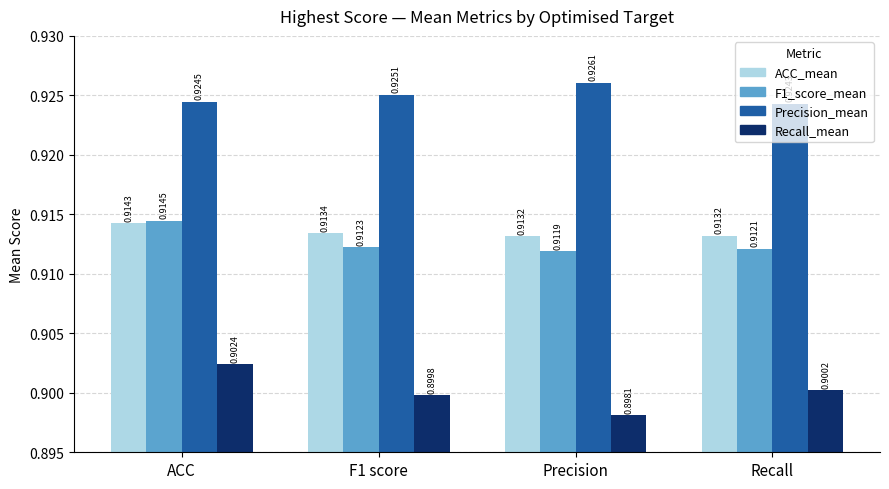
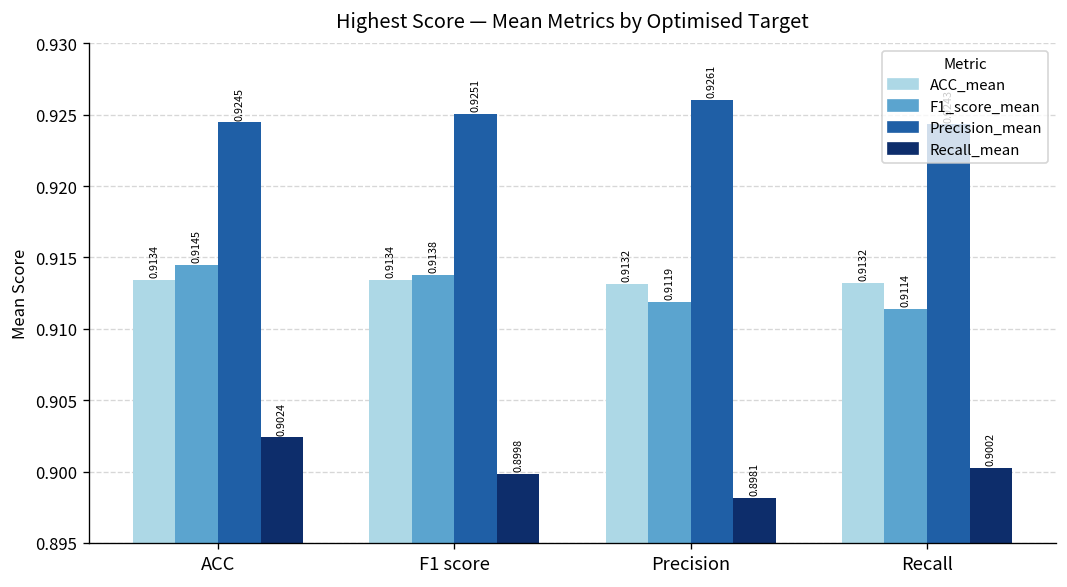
  {
    "ACC_mean": {
-     "ACC": 0.9143,
+     "ACC": 0.9134,
      "F1 score": 0.9134,
      "Precision": 0.9132,
      "Recall": 0.9132
    },
    "F1_score_mean": {
      "ACC": 0.9145,
-     "F1 score": 0.9123,
+     "F1 score": 0.9138,
      "Precision": 0.9119,
-     "Recall": 0.9121
+     "Recall": 0.9114
    },
    "Precision_mean": {
      "ACC": 0.9245,
      "F1 score": 0.9251,
      "Precision": 0.9261
    },
    "Recall_mean": {
      "ACC": 0.9024,
      "F1 score": 0.8998,
      "Precision": 0.8981,
      "Recall": 0.9002
    }
  }
